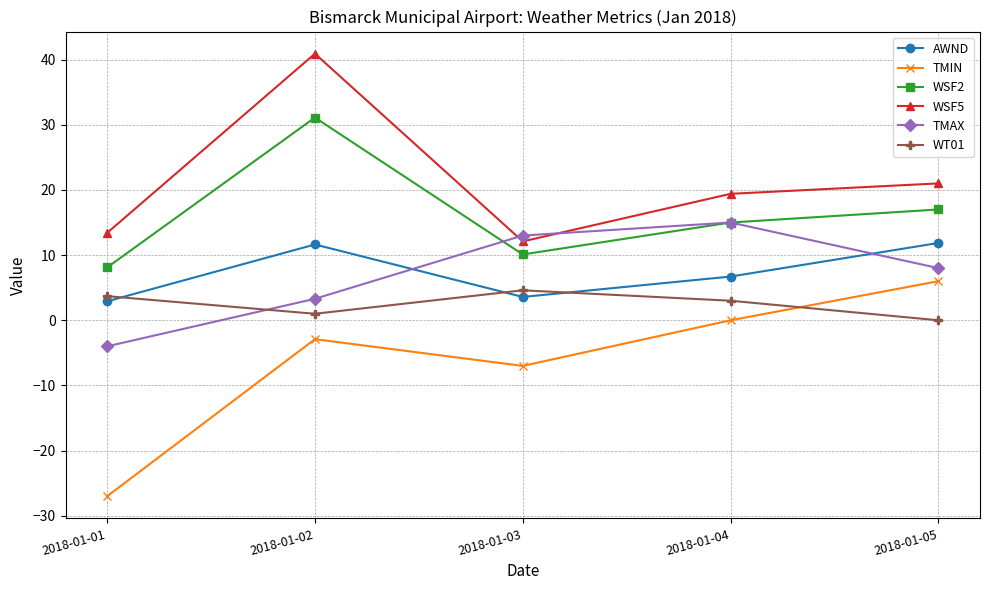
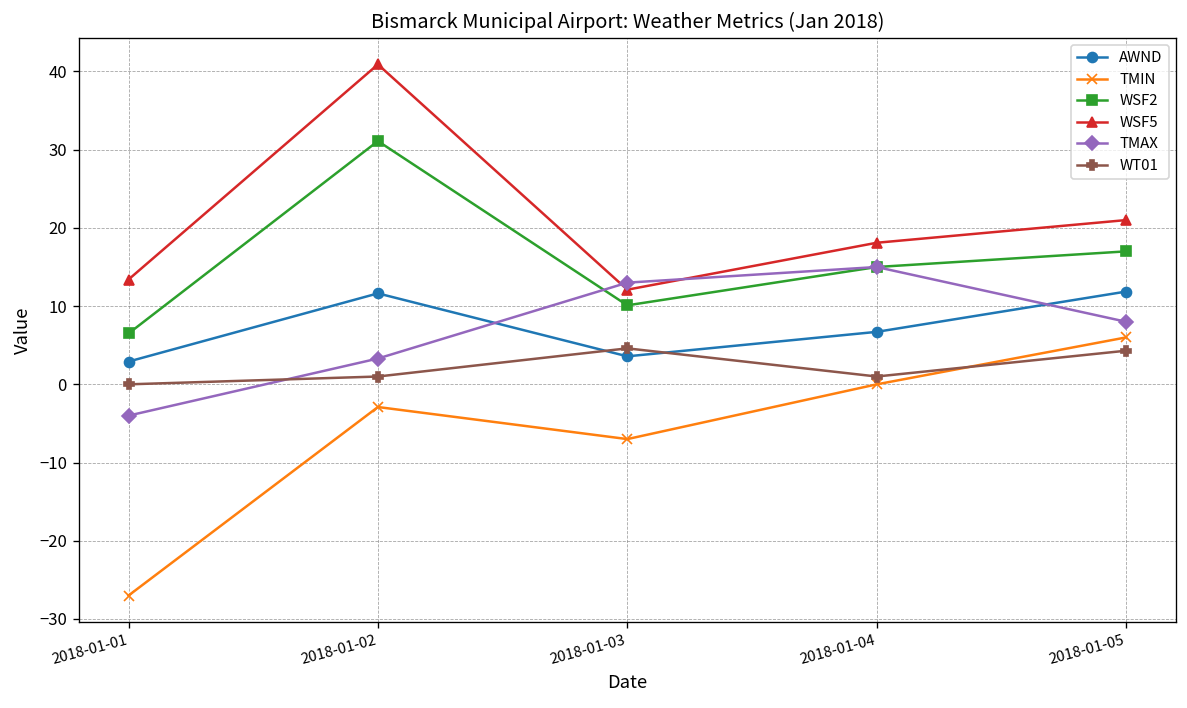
  {
    "AWND": {
      "2018-01-01": 3,
      "2018-01-02": 12,
      "2018-01-03": 4,
      "2018-01-04": 7,
      "2018-01-05": 12
    },
    "TMIN": {
      "2018-01-01": -27,
      "2018-01-02": -3,
      "2018-01-03": -7,
      "2018-01-04": 0,
      "2018-01-05": 6
    },
    "WSF2": {
-     "2018-01-01": 8,
+     "2018-01-01": 7,
      "2018-01-02": 31,
      "2018-01-03": 10,
      "2018-01-05": 17
    },
    "WSF5": {
      "2018-01-01": 13,
      "2018-01-02": 41,
      "2018-01-03": 12,
-     "2018-01-04": 19,
+     "2018-01-04": 18,
      "2018-01-05": 21
    },
    "TMAX": {
      "2018-01-01": -4,
      "2018-01-02": 3,
      "2018-01-03": 13,
      "2018-01-05": 8
    },
    "WT01": {
-     "2018-01-01": 4,
+     "2018-01-01": 0,
      "2018-01-02": 1,
      "2018-01-03": 5,
-     "2018-01-04": 3,
-     "2018-01-05": 0
+     "2018-01-04": 1,
+     "2018-01-05": 4
    }
  }
